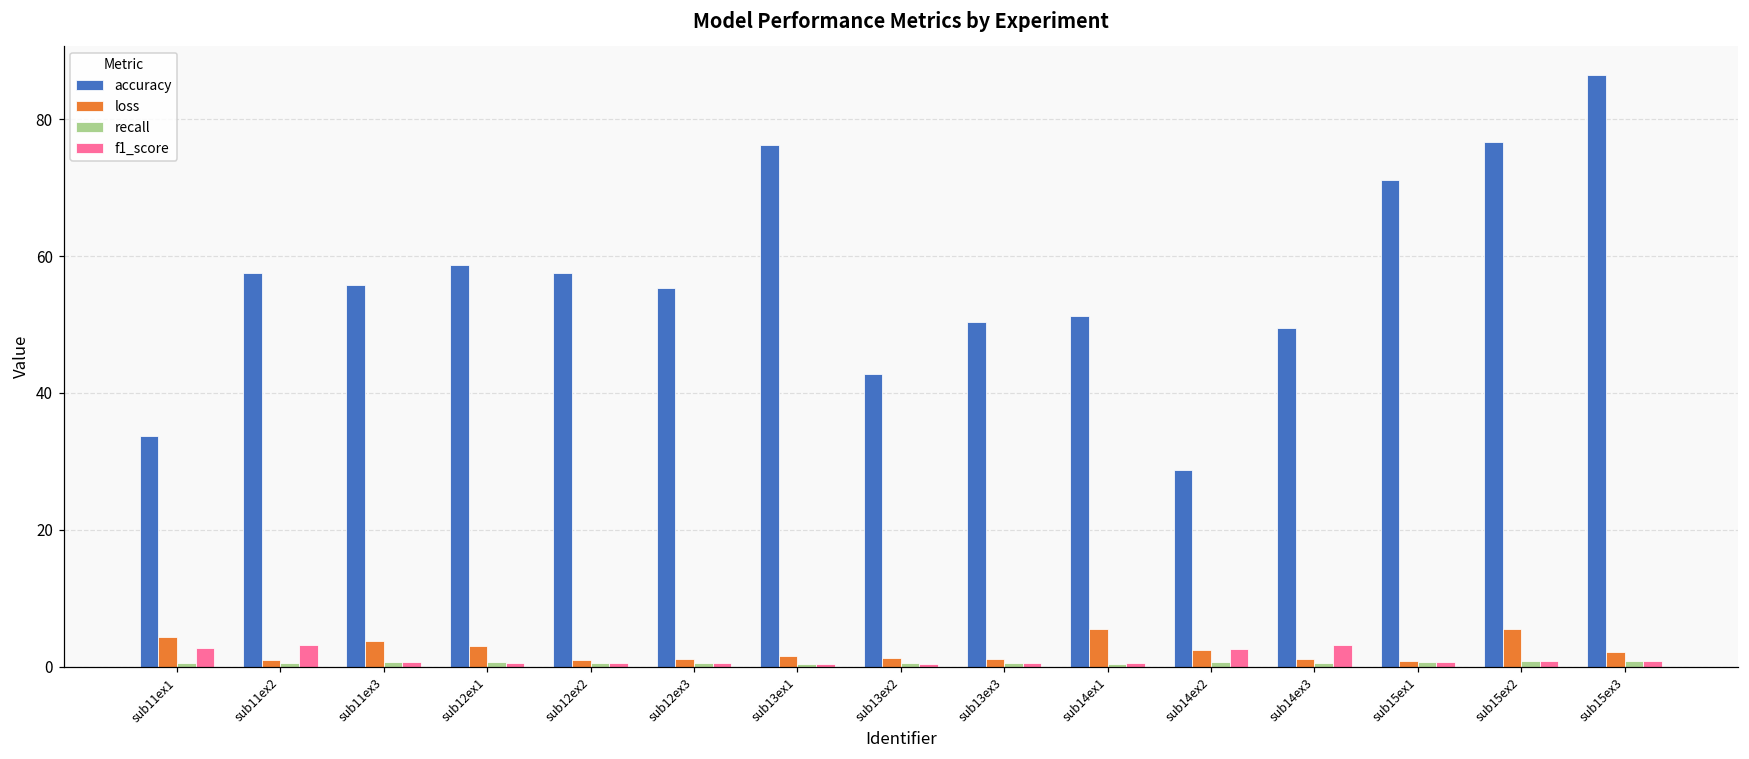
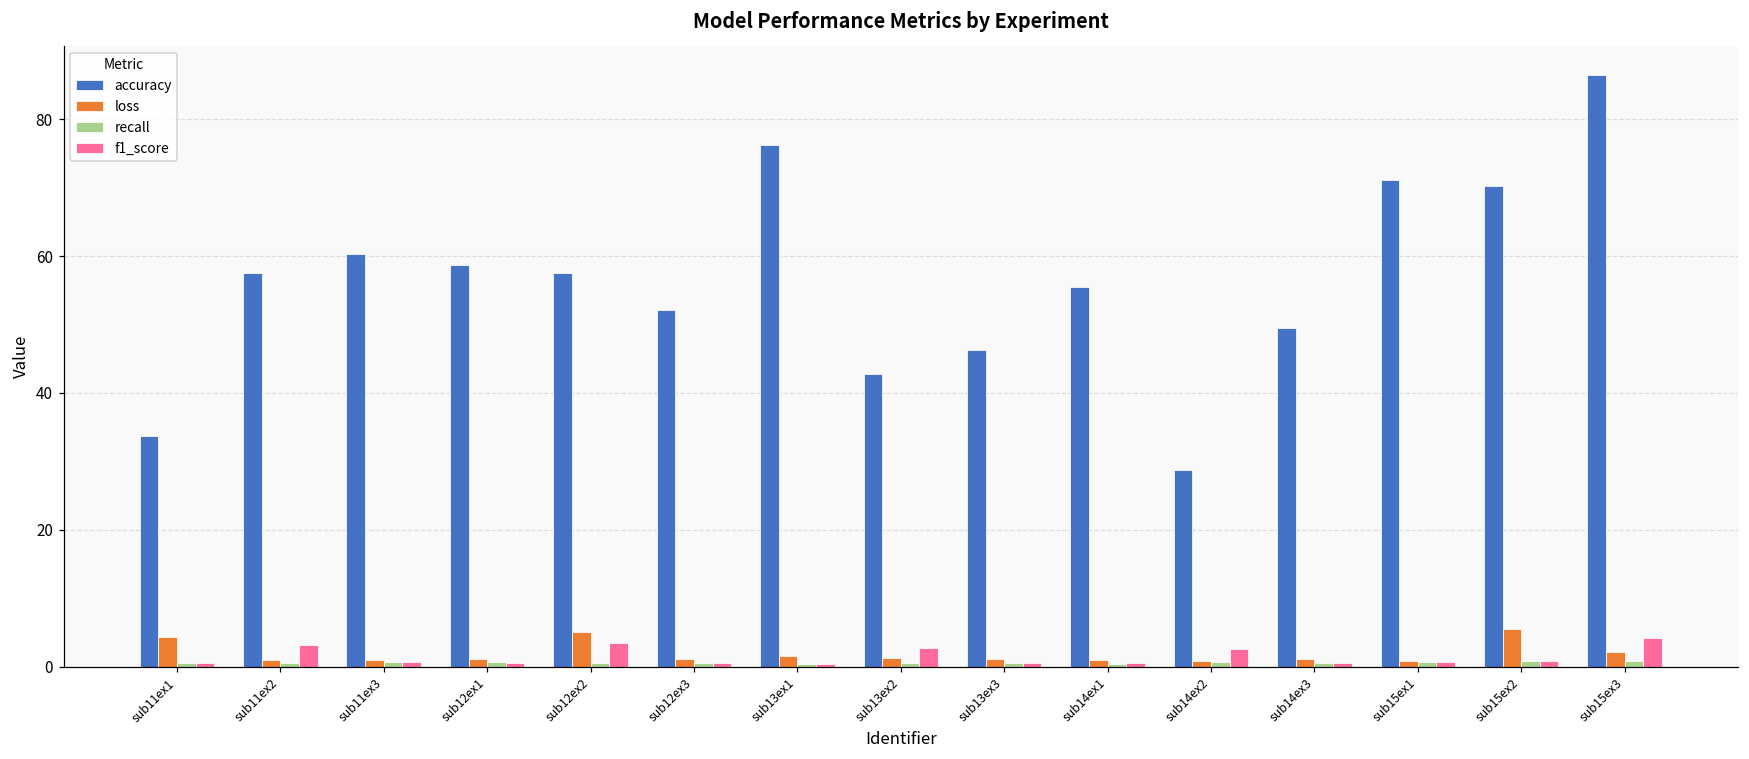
  {
    "accuracy": {
      "sub11ex1": 34,
      "sub11ex2": 57,
-     "sub11ex3": 56,
+     "sub11ex3": 60,
      "sub12ex1": 59,
      "sub12ex2": 58,
-     "sub12ex3": 55,
+     "sub12ex3": 52,
      "sub13ex1": 76,
      "sub13ex2": 43,
-     "sub13ex3": 50,
-     "sub14ex1": 51,
+     "sub13ex3": 46,
+     "sub14ex1": 56,
      "sub14ex2": 29,
      "sub14ex3": 49,
      "sub15ex1": 71,
-     "sub15ex2": 77,
+     "sub15ex2": 70,
      "sub15ex3": 86
    },
    "loss": {
      "sub11ex1": 4,
      "sub11ex2": 1,
-     "sub11ex3": 4,
-     "sub12ex1": 3,
-     "sub12ex2": 1,
+     "sub11ex3": 1,
+     "sub12ex1": 1,
+     "sub12ex2": 5,
      "sub12ex3": 1,
      "sub13ex1": 2,
      "sub13ex2": 1,
      "sub13ex3": 1,
-     "sub14ex1": 5,
-     "sub14ex2": 2,
+     "sub14ex1": 1,
+     "sub14ex2": 1,
      "sub14ex3": 1,
      "sub15ex1": 1,
      "sub15ex2": 6,
      "sub15ex3": 2
    },
    "recall": {
      "sub11ex1": 1,
      "sub11ex2": 1,
      "sub11ex3": 1,
      "sub12ex1": 1,
      "sub12ex2": 1,
      "sub12ex3": 0,
      "sub13ex2": 0,
      "sub13ex3": 0,
      "sub14ex2": 1,
      "sub14ex3": 0,
      "sub15ex1": 1,
      "sub15ex2": 1,
      "sub15ex3": 1
    },
    "f1_score": {
-     "sub11ex1": 3,
+     "sub11ex1": 1,
      "sub11ex2": 3,
      "sub11ex3": 1,
      "sub12ex1": 1,
-     "sub12ex2": 1,
+     "sub12ex2": 3,
      "sub12ex3": 1,
-     "sub13ex2": 0,
+     "sub13ex2": 3,
      "sub13ex3": 0,
      "sub14ex1": 1,
      "sub14ex2": 3,
-     "sub14ex3": 3,
+     "sub14ex3": 0,
      "sub15ex1": 1,
      "sub15ex2": 1,
-     "sub15ex3": 1
+     "sub15ex3": 4
    }
  }
